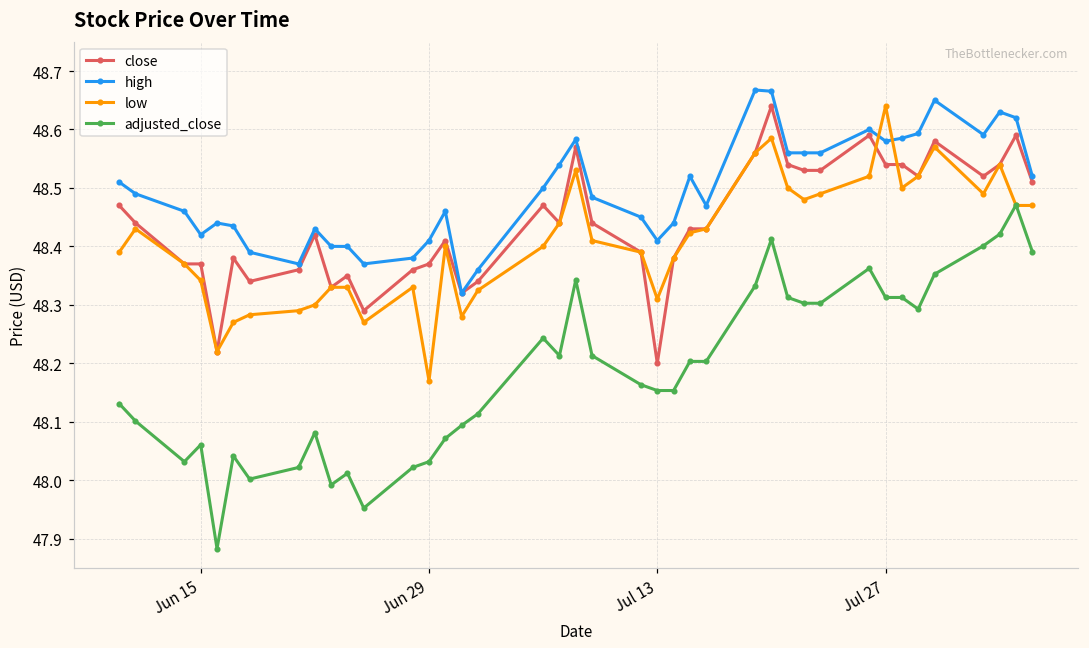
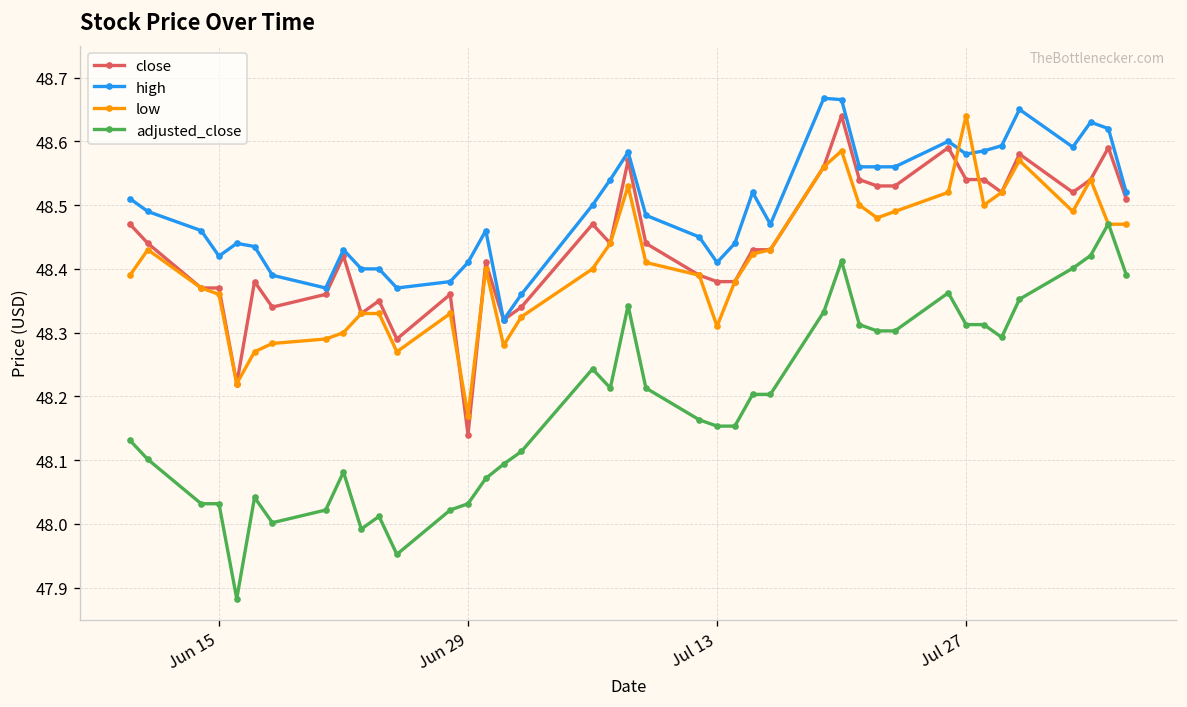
  {
    "close": {
      "Jun 15": 48.37,
-     "Jun 29": 48.37,
-     "Jul 13": 48.20,
+     "Jun 29": 48.14,
+     "Jul 13": 48.38,
      "Jul 27": 48.54
    },
    "high": {
      "Jun 15": 48.42,
      "Jun 29": 48.41,
      "Jul 13": 48.41,
      "Jul 27": 48.58
    },
    "low": {
-     "Jun 15": 48.34,
+     "Jun 15": 48.36,
      "Jun 29": 48.17,
      "Jul 13": 48.31,
      "Jul 27": 48.64
    },
    "adjusted_close": {
-     "Jun 15": 48.06,
+     "Jun 15": 48.03,
      "Jun 29": 48.03,
      "Jul 13": 48.15,
      "Jul 27": 48.31
    }
  }
